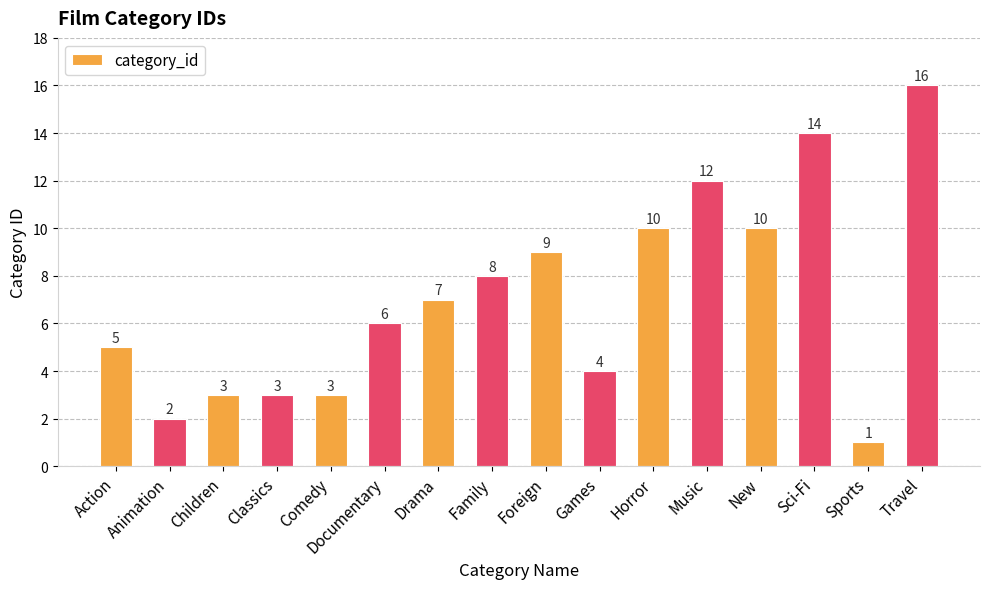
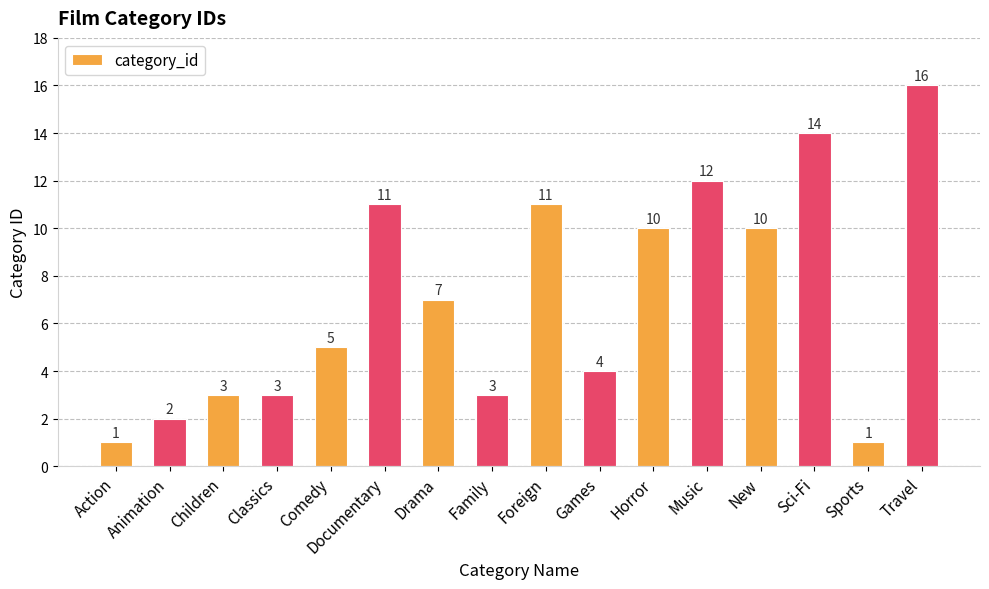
  {
-   "Action": 5,
+   "Action": 1,
    "Animation": 2,
    "Children": 3,
    "Classics": 3,
-   "Comedy": 3,
-   "Documentary": 6,
+   "Comedy": 5,
+   "Documentary": 11,
    "Drama": 7,
-   "Family": 8,
-   "Foreign": 9,
+   "Family": 3,
+   "Foreign": 11,
    "Games": 4,
    "Horror": 10,
    "Music": 12,
    "New": 10,
    "Sci-Fi": 14,
    "Sports": 1,
    "Travel": 16
  }
